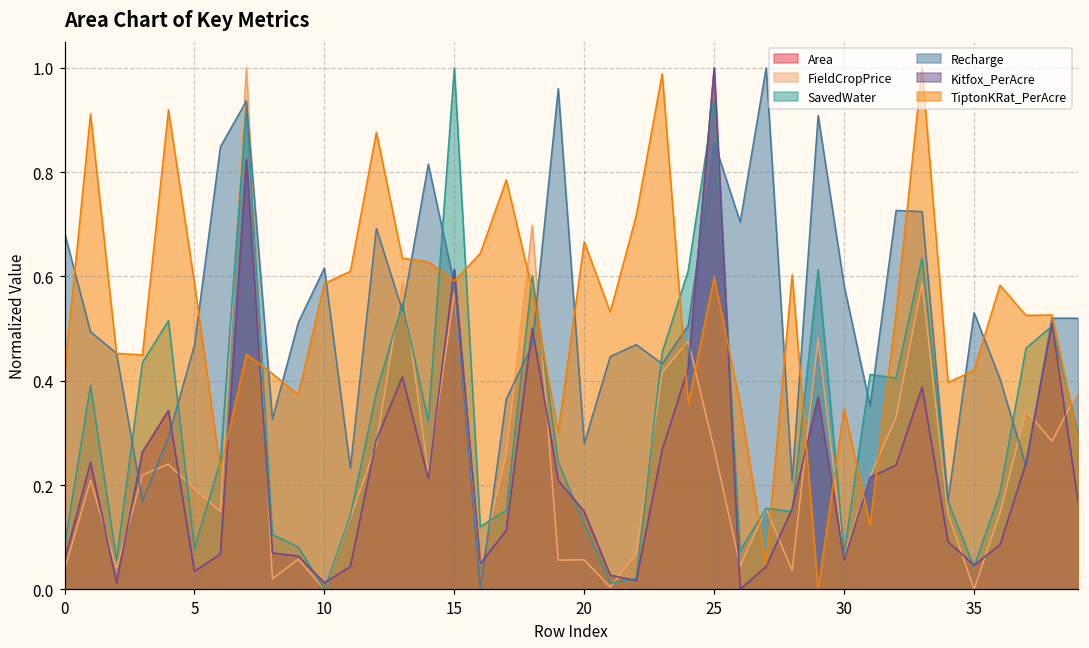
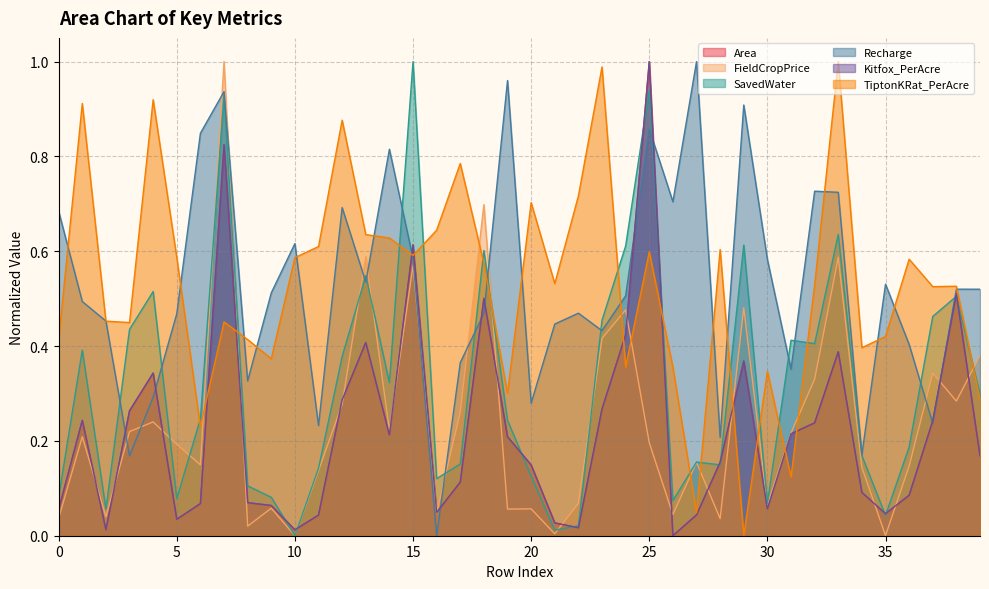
  {
    "FieldCropPrice": {
      "0": 0.04,
      "5": 0.19,
      "15": 0.57,
      "20": 0.06,
-     "25": 0.27,
+     "25": 0.20,
      "35": 0.00
    },
    "TiptonKRat_PerAcre": {
      "0": 0.41,
      "5": 0.59,
      "10": 0.59,
      "15": 0.59,
-     "20": 0.67,
+     "20": 0.70,
      "25": 0.60,
      "30": 0.35,
      "35": 0.42
    }
  }
